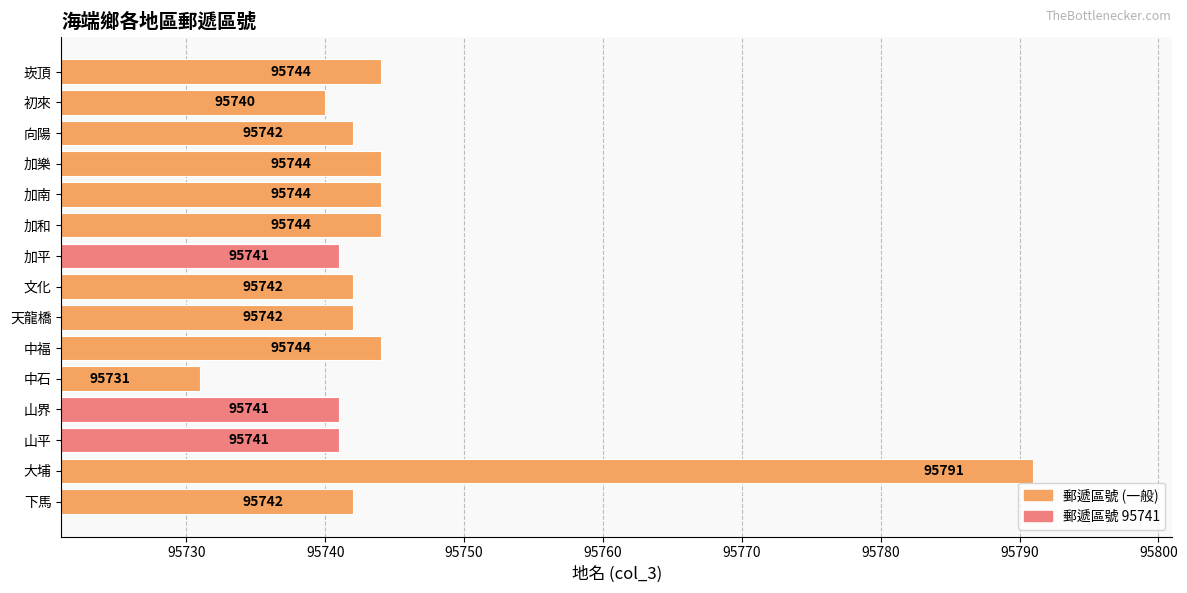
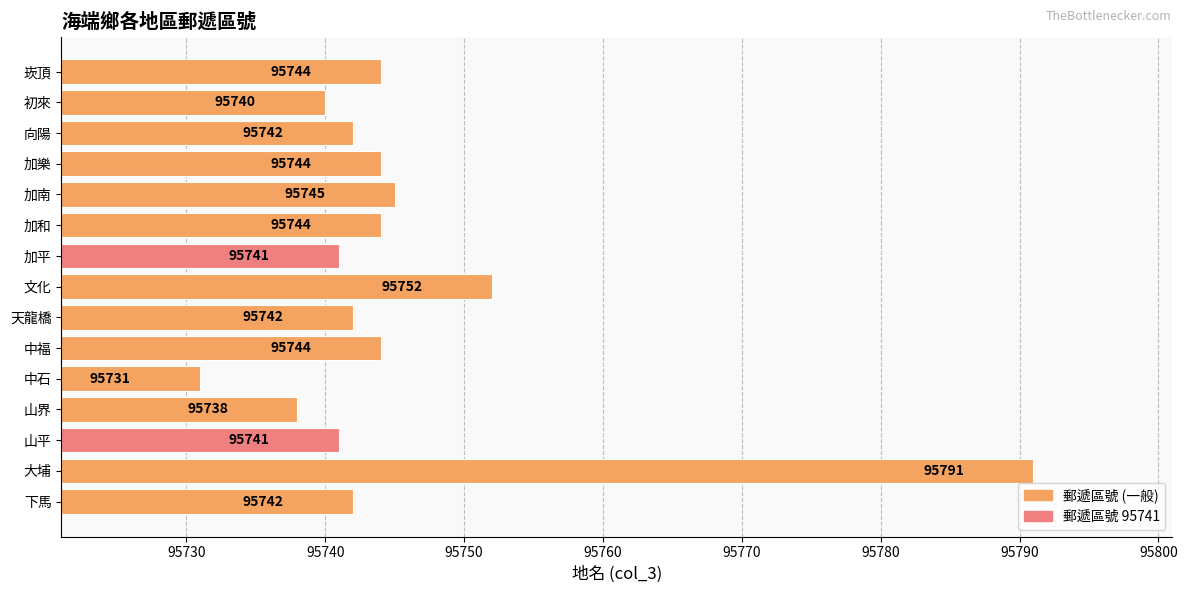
  {
    "崁頂": 95744,
    "初來": 95740,
    "向陽": 95742,
    "加樂": 95744,
-   "加南": 95744,
+   "加南": 95745,
    "加和": 95744,
    "加平": 95741,
-   "文化": 95742,
+   "文化": 95752,
    "天龍橋": 95742,
    "中福": 95744,
    "中石": 95731,
-   "山界": 95741,
+   "山界": 95738,
    "山平": 95741,
    "大埔": 95791,
    "下馬": 95742
  }
